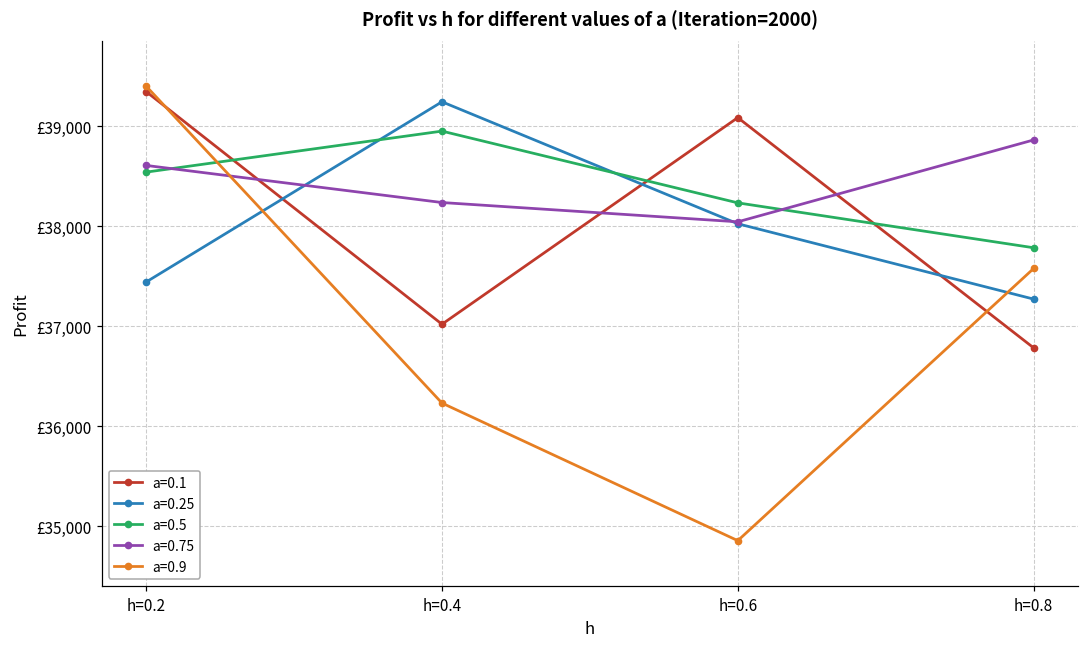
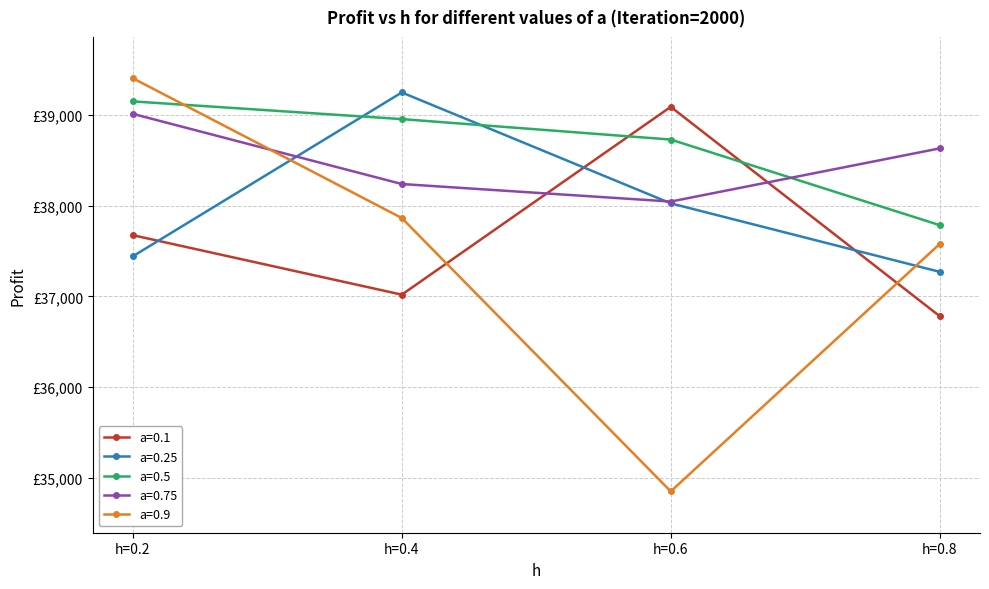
  {
    "a=0.1": {
-     "h=0.2": "£39,300",
+     "h=0.2": "£37,700",
      "h=0.4": "£37,000",
      "h=0.6": "£39,100",
      "h=0.8": "£36,800"
    },
    "a=0.25": {
      "h=0.2": "£37,400",
      "h=0.4": "£39,200",
      "h=0.8": "£37,300"
    },
    "a=0.5": {
-     "h=0.2": "£38,500",
+     "h=0.2": "£39,100",
      "h=0.4": "£39,000",
-     "h=0.6": "£38,200",
+     "h=0.6": "£38,700",
      "h=0.8": "£37,800"
    },
    "a=0.75": {
-     "h=0.2": "£38,600",
+     "h=0.2": "£39,000",
      "h=0.4": "£38,200",
-     "h=0.8": "£38,900"
+     "h=0.8": "£38,600"
    },
    "a=0.9": {
      "h=0.2": "£39,400",
-     "h=0.4": "£36,200",
+     "h=0.4": "£37,900",
      "h=0.6": "£34,900",
      "h=0.8": "£37,600"
    }
  }
